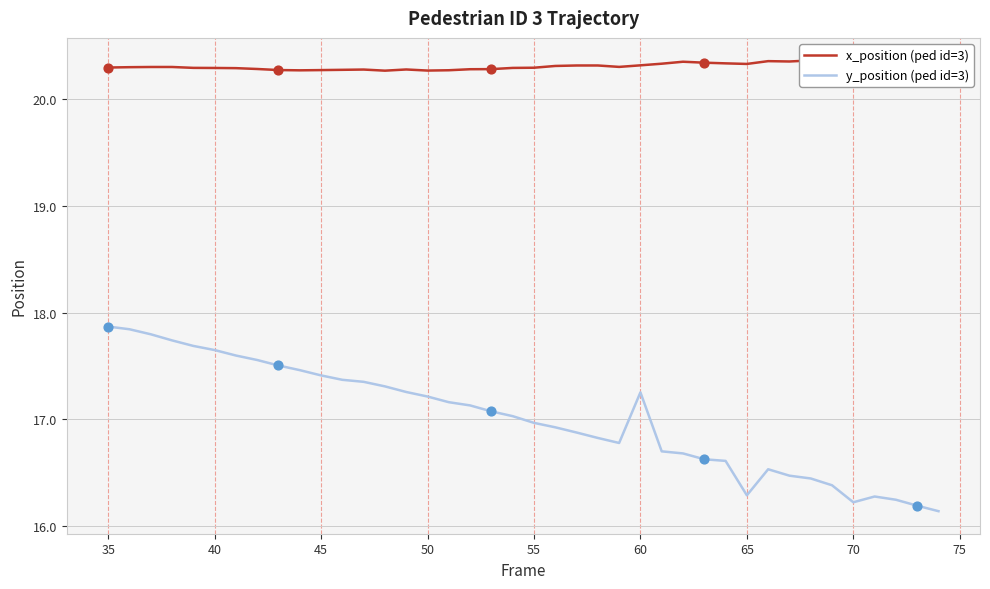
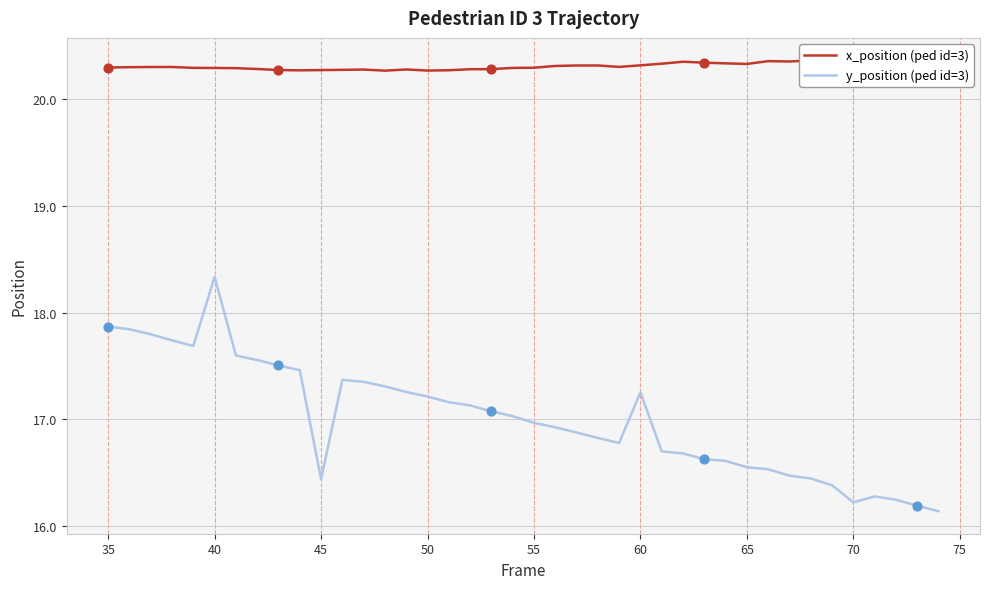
  {
    "y_position (ped id=3)": {
-     "40": 17.65,
-     "45": 17.41,
+     "40": 18.34,
+     "45": 16.44,
      "50": 17.21,
      "55": 16.97,
      "60": 17.25,
-     "65": 16.29,
+     "65": 16.55,
      "70": 16.22
    }
  }
